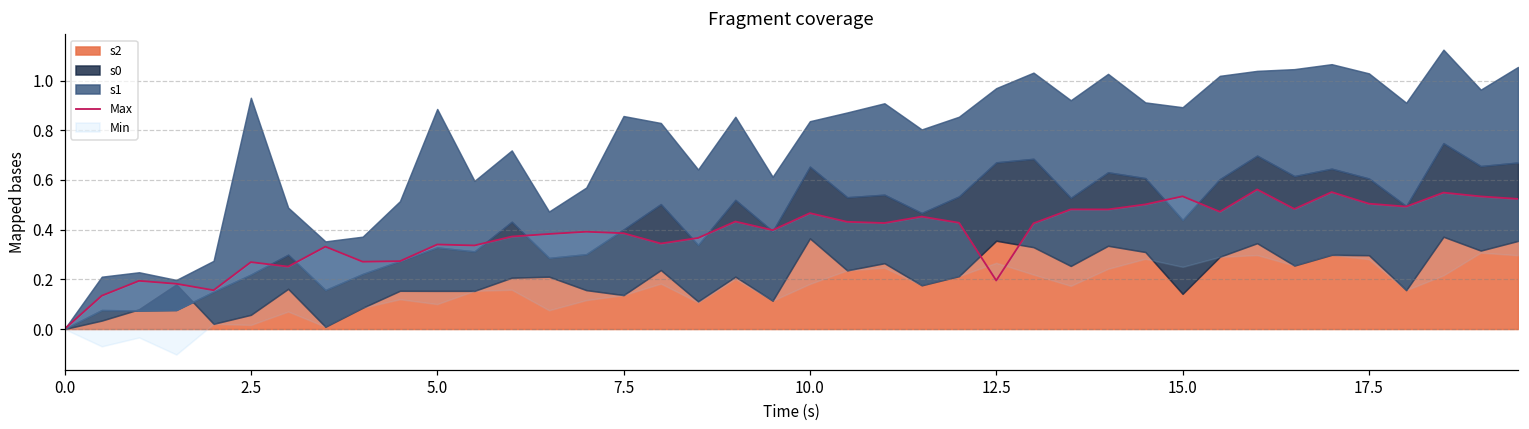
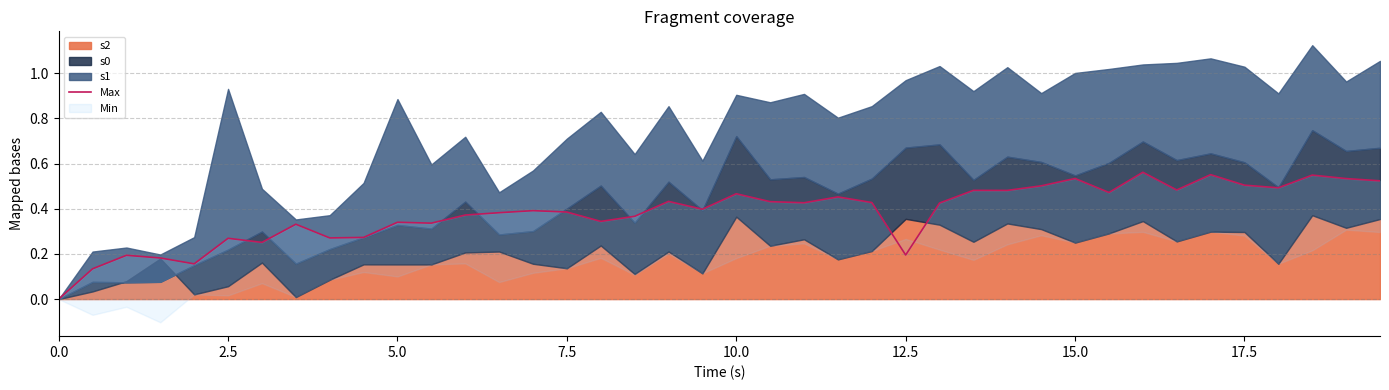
  {
    "s2": {
      "2.5": 0.06,
      "5.0": 0.15,
      "7.5": 0.14,
      "10.0": 0.36,
      "12.5": 0.36,
-     "15.0": 0.14,
+     "15.0": 0.25,
      "17.5": 0.30
    },
    "Max": {
      "12.5": 0.20
    },
    "s0": {
      "2.5": 0.16,
      "5.0": 0.17,
      "7.5": 0.26,
-     "10.0": 0.29,
+     "10.0": 0.36,
      "12.5": 0.32,
      "15.0": 0.30,
      "17.5": 0.31
    },
    "s1": {
      "2.5": 0.71,
      "5.0": 0.56,
-     "7.5": 0.46,
+     "7.5": 0.31,
      "10.0": 0.18,
      "12.5": 0.30,
      "15.0": 0.45,
      "17.5": 0.42
    }
  }
